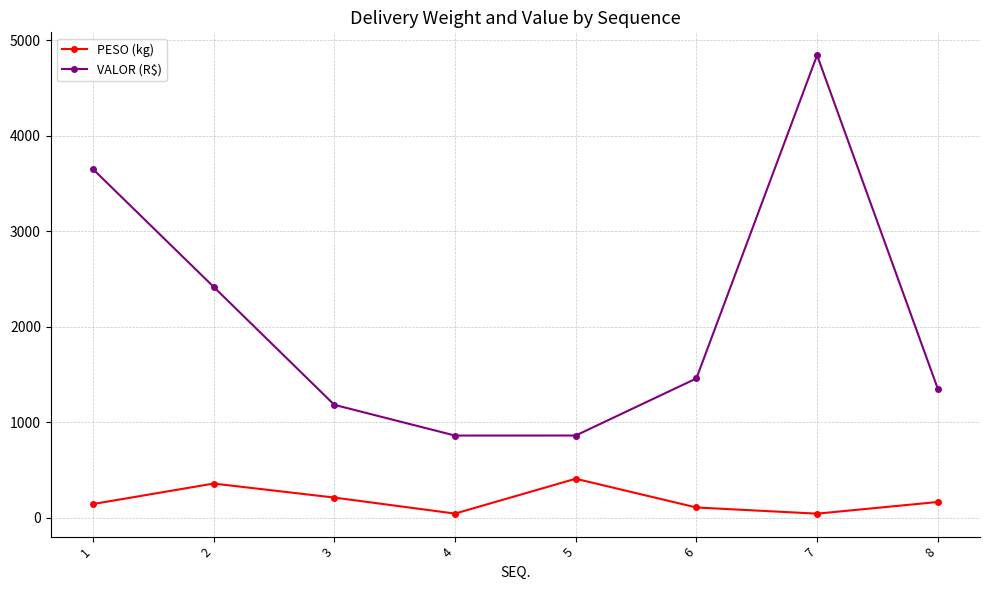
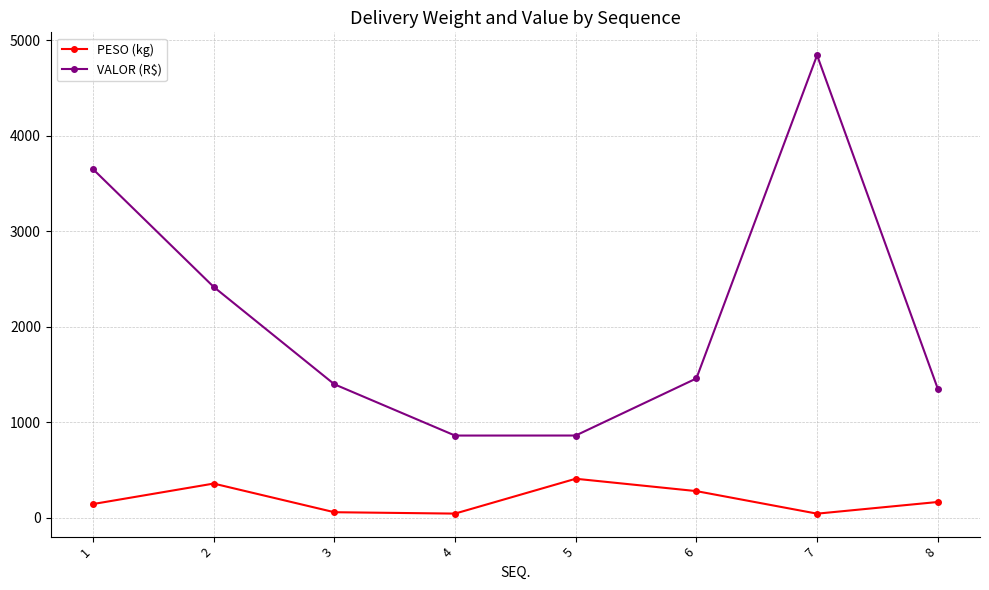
  {
    "PESO (kg)": {
      "1": 100,
      "2": 400,
-     "3": 200,
+     "3": 100,
      "4": 0,
      "5": 400,
-     "6": 100,
+     "6": 300,
      "7": 0,
      "8": 200
    },
    "VALOR (R$)": {
      "1": 3600,
      "2": 2400,
-     "3": 1200,
+     "3": 1400,
      "4": 900,
      "5": 900,
      "6": 1500,
      "7": 4800,
      "8": 1400
    }
  }
